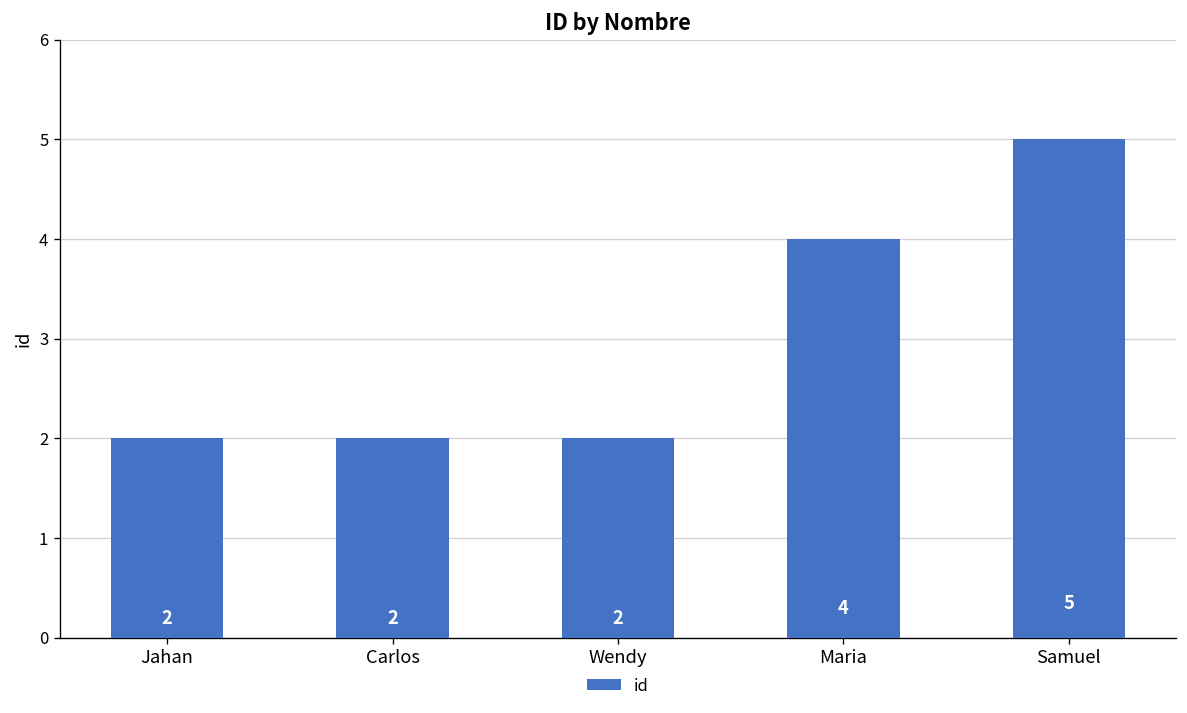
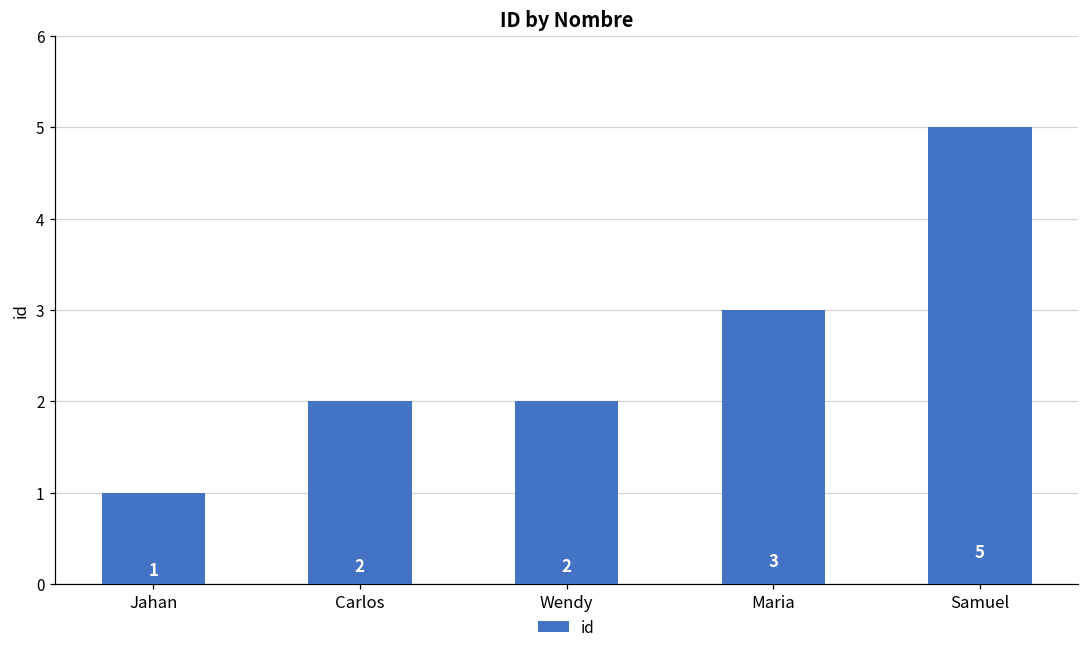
  {
-   "Jahan": 2,
+   "Jahan": 1,
    "Carlos": 2,
    "Wendy": 2,
-   "Maria": 4,
+   "Maria": 3,
    "Samuel": 5
  }
